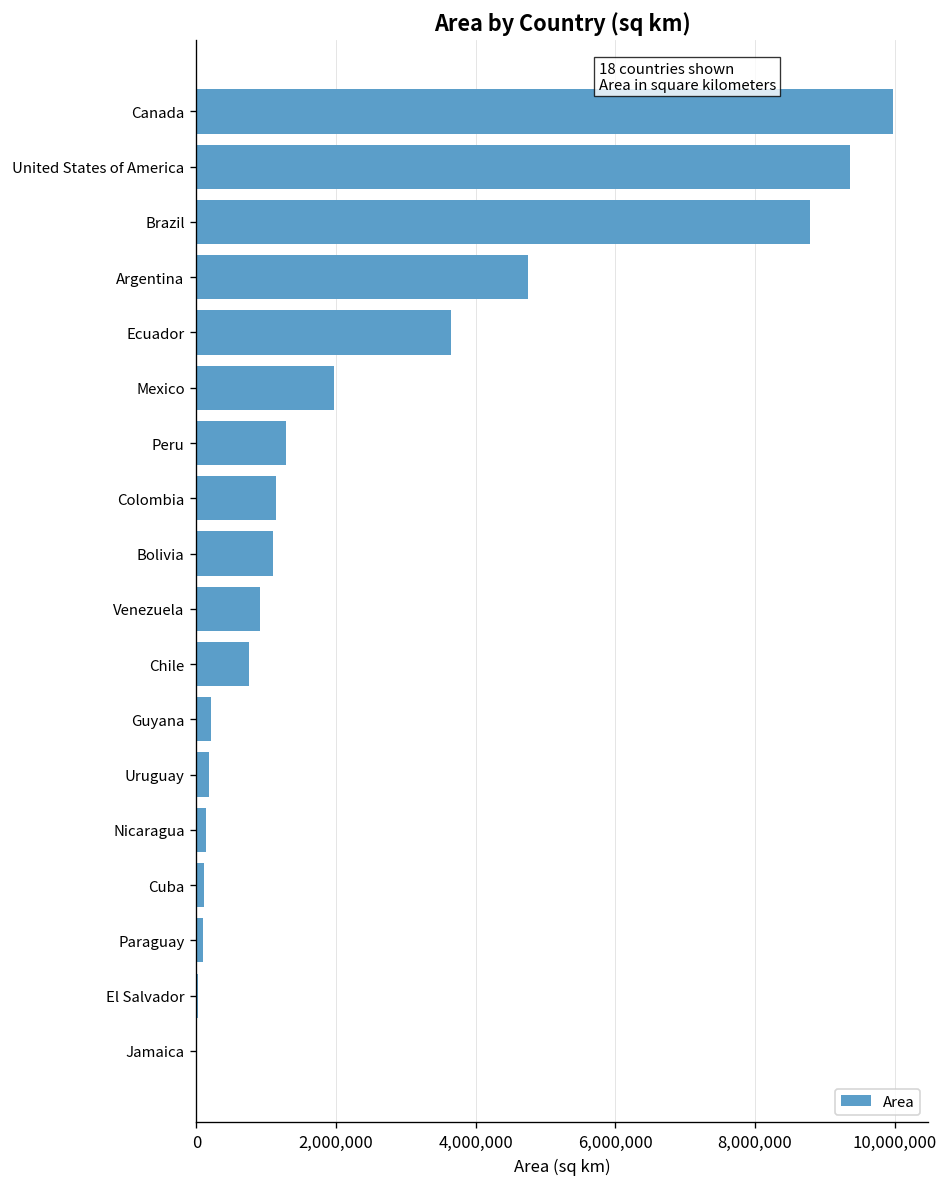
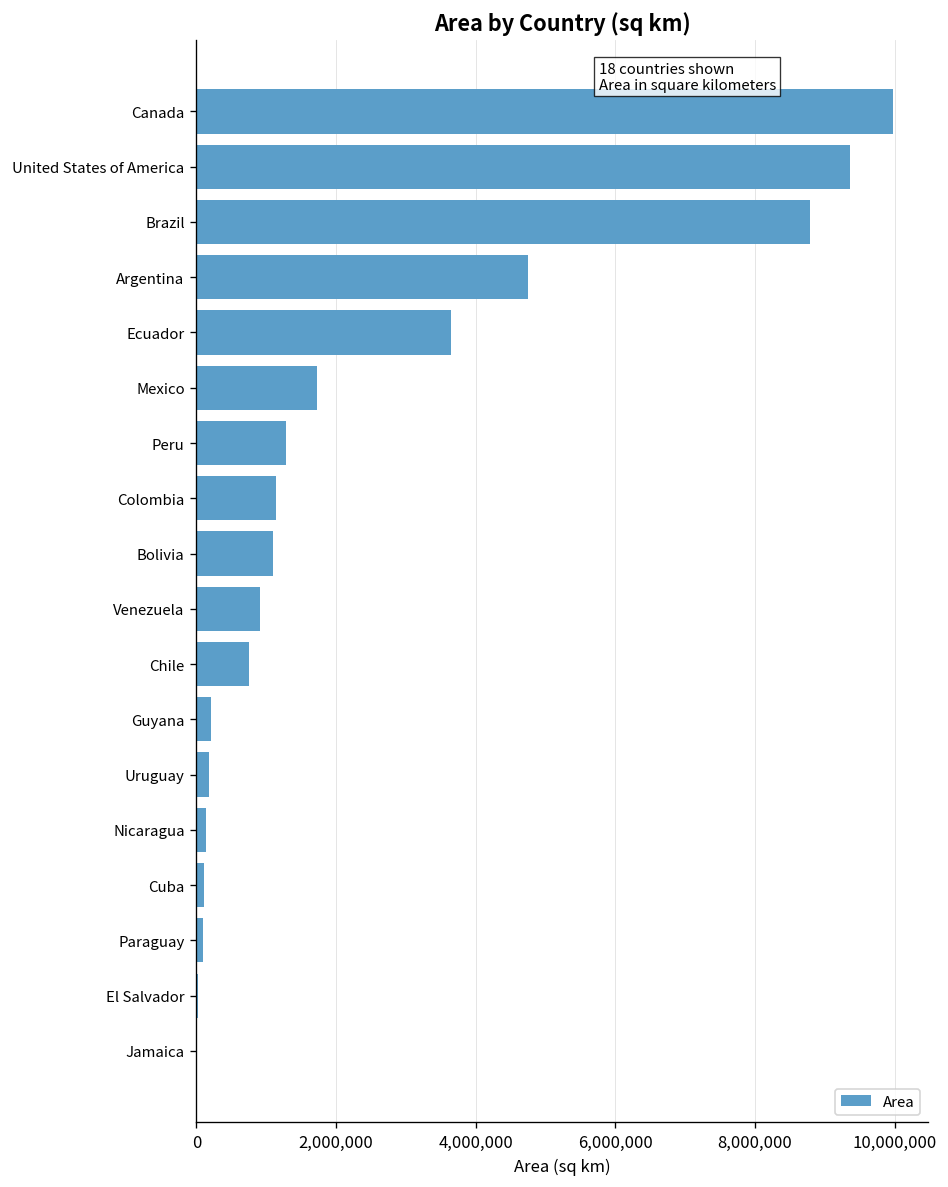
  {
    "Canada": "10,000,000",
    "United States of America": "9,400,000",
    "Brazil": "8,800,000",
    "Argentina": "4,700,000",
    "Ecuador": "3,700,000",
-   "Mexico": "2,000,000",
+   "Mexico": "1,700,000",
    "Peru": "1,300,000",
    "Colombia": "1,100,000",
    "Bolivia": "1,100,000",
    "Venezuela": "900,000",
    "Chile": "800,000",
    "Guyana": "200,000",
    "Uruguay": "200,000",
    "Nicaragua": "100,000",
    "Cuba": "100,000",
    "Paraguay": "100,000"
  }
